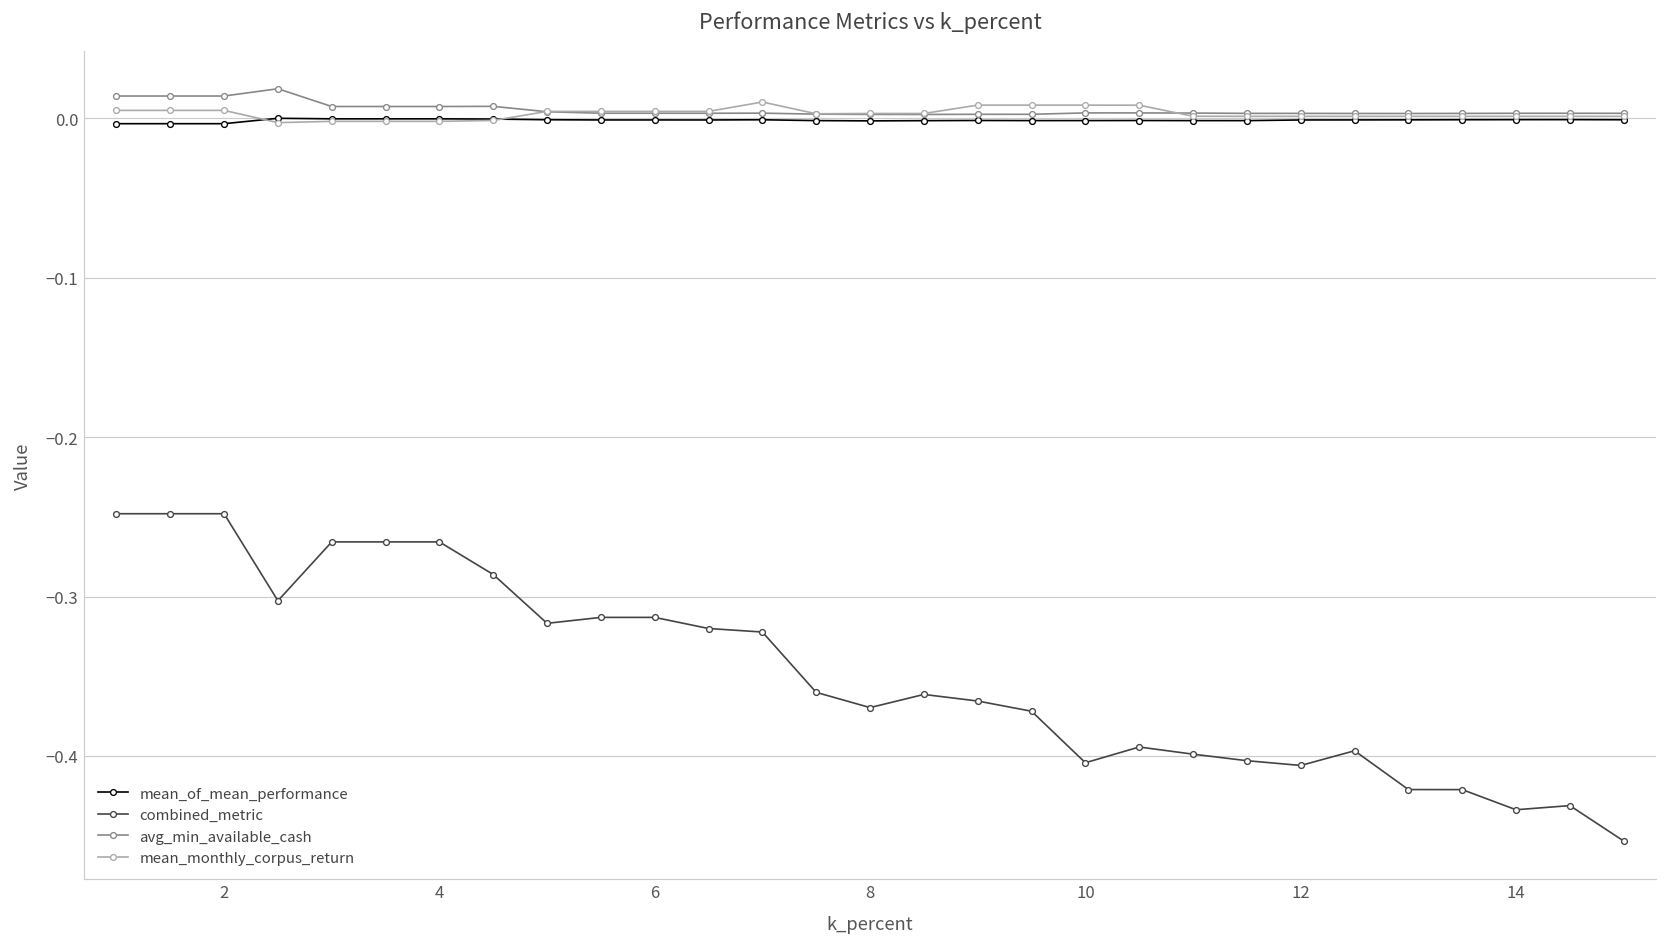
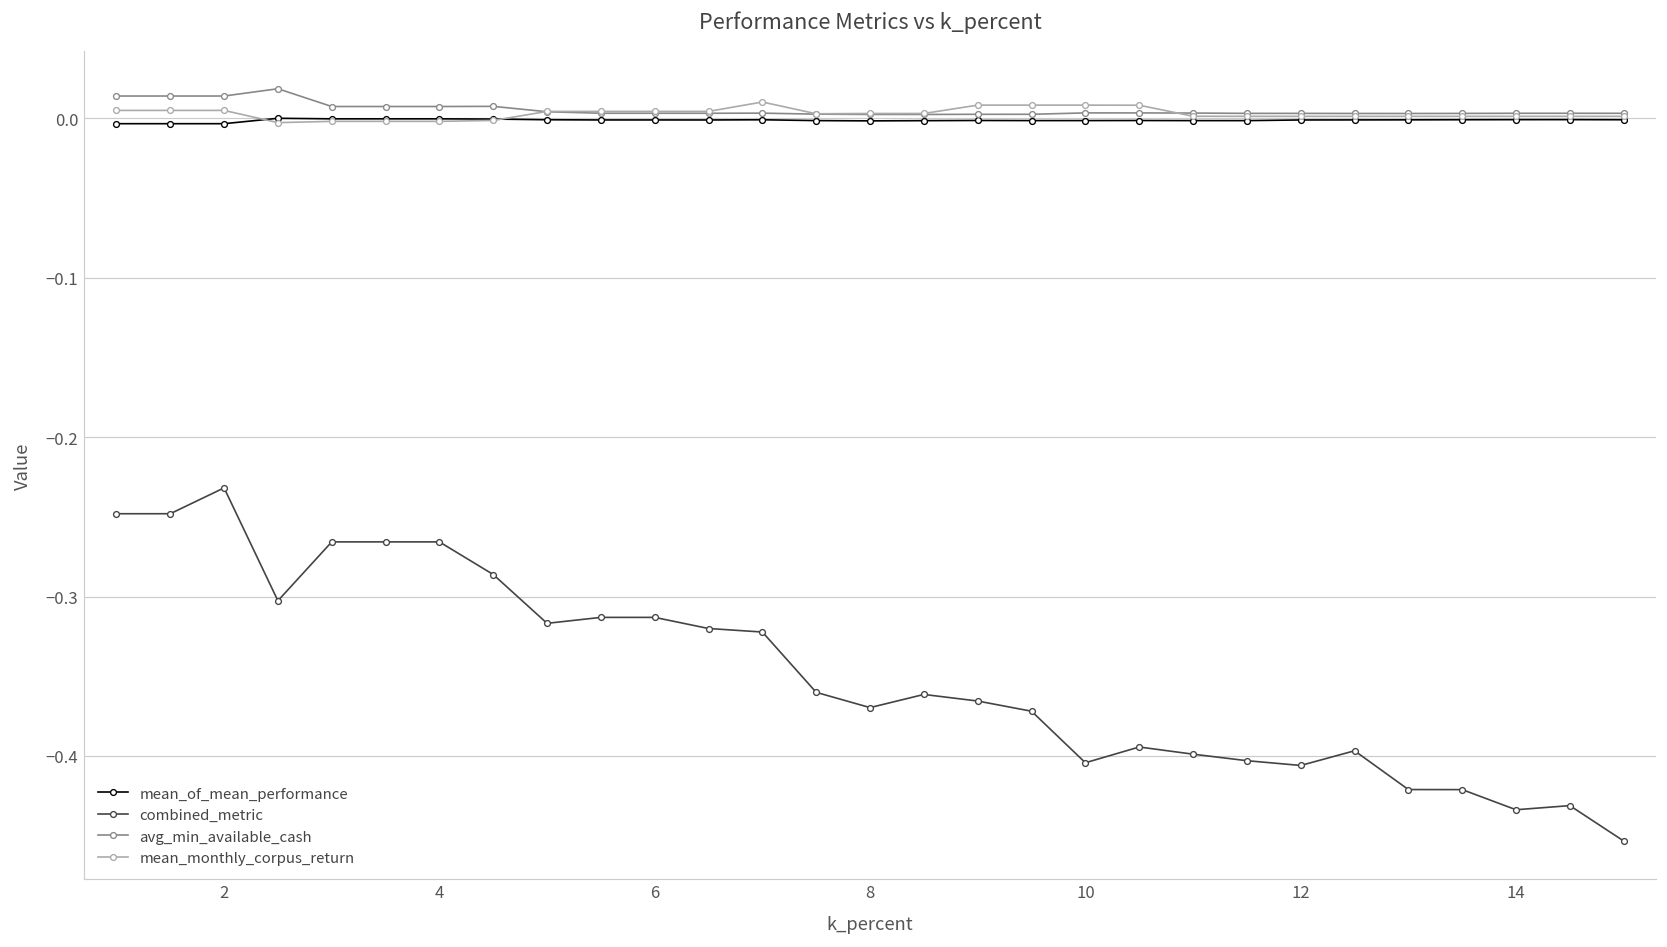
  {
    "mean_of_mean_performance": {
      "2": -0.003,
      "6": -0.001,
      "8": -0.002,
      "10": -0.001,
      "12": -0.001,
      "14": -0.001
    },
    "combined_metric": {
-     "2": -0.248,
+     "2": -0.232,
      "4": -0.266,
      "6": -0.313,
      "8": -0.370,
      "10": -0.404,
      "12": -0.406,
      "14": -0.434
    }
  }
